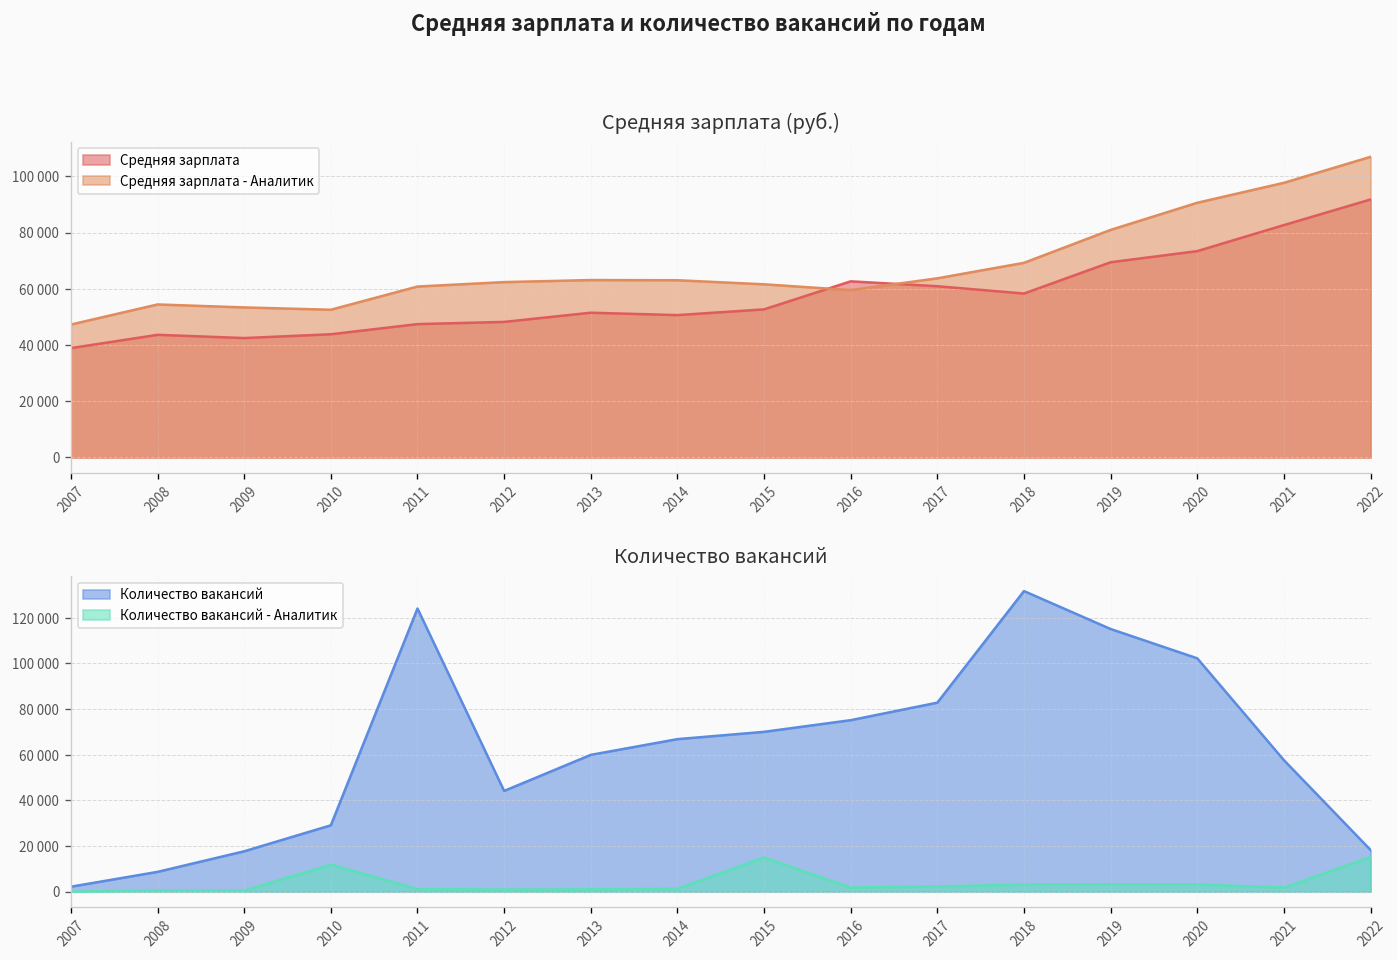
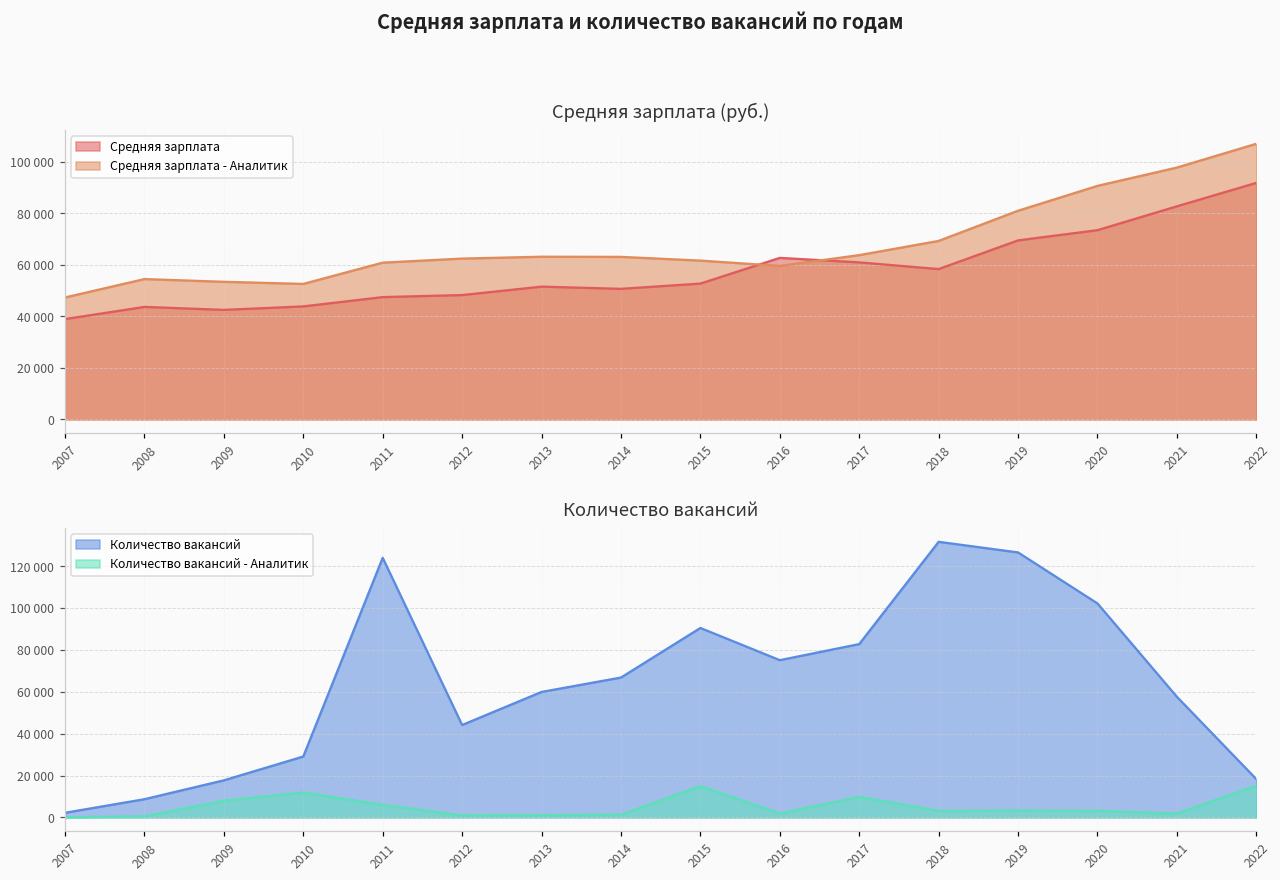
  {
    "Количество вакансий": {
      "Количество вакансий": {
        "2007": 2000,
        "2008": 9000,
        "2009": 18000,
        "2010": 29000,
        "2011": 124000,
        "2012": 44000,
        "2013": 60000,
        "2014": 67000,
-       "2015": 70000,
+       "2015": 91000,
        "2016": 75000,
        "2017": 83000,
        "2018": 132000,
-       "2019": 115000,
+       "2019": 127000,
        "2020": 102000,
        "2021": 58000,
        "2022": 18000
      },
      "Количество вакансий - Аналитик": {
        "2007": 0,
        "2008": 1000,
-       "2009": 0,
+       "2009": 8000,
        "2010": 12000,
-       "2011": 1000,
+       "2011": 6000,
        "2012": 1000,
        "2013": 1000,
        "2014": 1000,
        "2015": 15000,
        "2016": 2000,
-       "2017": 2000,
+       "2017": 10000,
        "2018": 3000,
        "2019": 3000,
        "2020": 3000,
        "2021": 2000,
        "2022": 15000
      }
    }
  }
